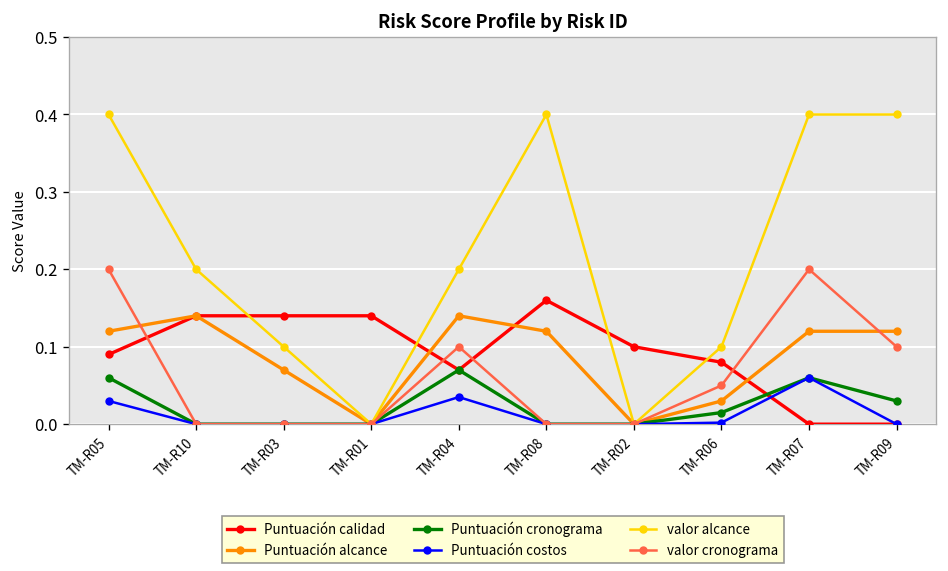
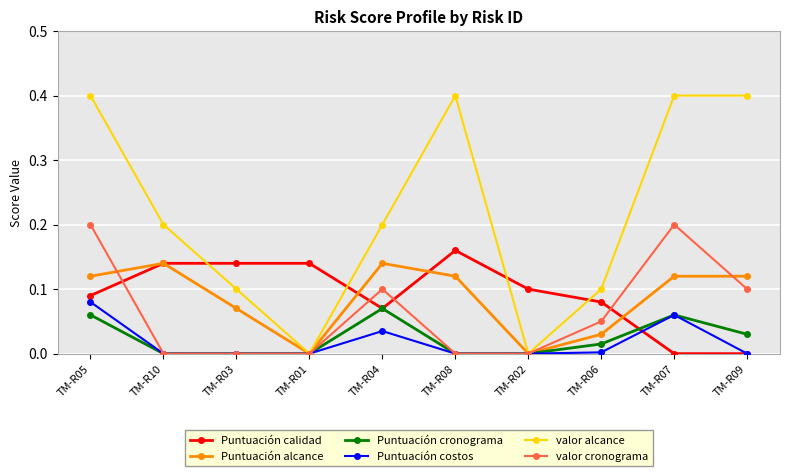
  {
    "Puntuación calidad": {
      "TM-R05": 0.09,
      "TM-R03": 0.14,
      "TM-R01": 0.14,
      "TM-R08": 0.16,
      "TM-R02": 0.10,
      "TM-R06": 0.08,
      "TM-R07": 0.00
    },
    "Puntuación alcance": {
      "TM-R05": 0.12,
      "TM-R03": 0.07,
      "TM-R04": 0.14,
      "TM-R08": 0.12,
      "TM-R06": 0.03,
      "TM-R07": 0.12,
      "TM-R09": 0.12
    },
    "Puntuación cronograma": {
      "TM-R05": 0.06,
      "TM-R06": 0.02,
      "TM-R09": 0.03
    },
    "Puntuación costos": {
-     "TM-R05": 0.03,
+     "TM-R05": 0.08,
      "TM-R04": 0.03,
      "TM-R06": 0.00
    },
    "valor alcance": {
      "TM-R05": 0.40,
      "TM-R10": 0.20,
      "TM-R03": 0.10,
      "TM-R04": 0.20,
      "TM-R08": 0.40,
      "TM-R06": 0.10,
      "TM-R07": 0.40,
      "TM-R09": 0.40
    },
    "valor cronograma": {
      "TM-R05": 0.20,
      "TM-R04": 0.10,
      "TM-R06": 0.05,
      "TM-R07": 0.20,
      "TM-R09": 0.10
    }
  }
